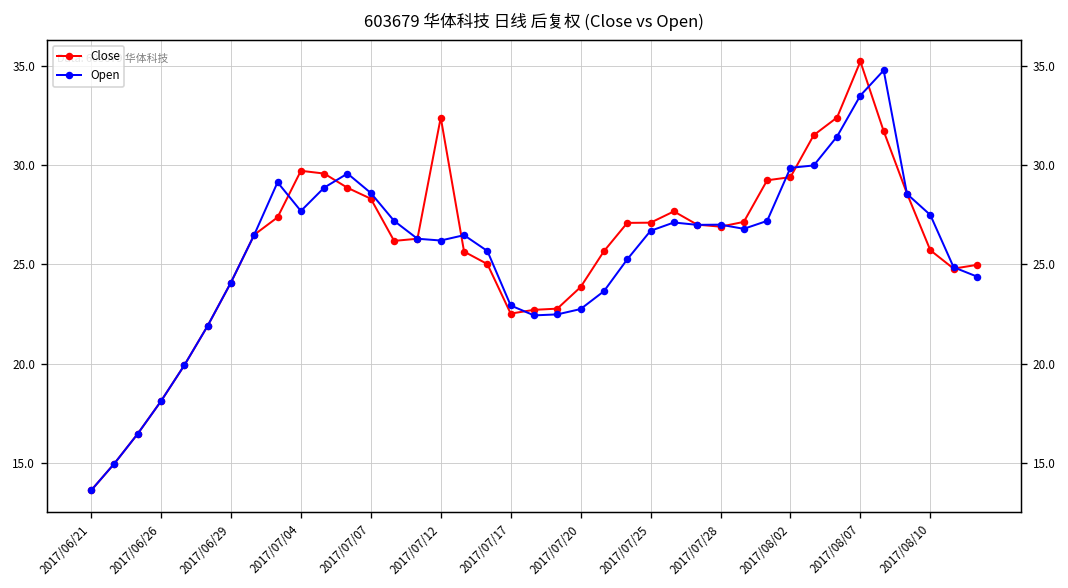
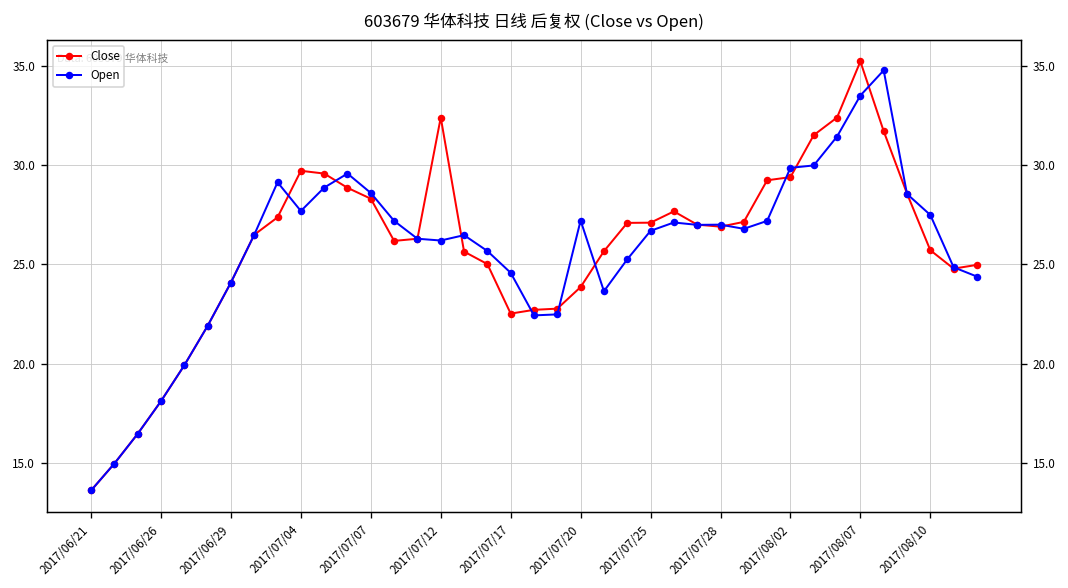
  {
    "Close": {
      "2017/07/04": 29.7,
      "2017/07/07": 28.3,
      "2017/07/12": 32.4,
      "2017/07/17": 22.5,
      "2017/07/20": 23.9,
      "2017/07/25": 27.1,
      "2017/08/02": 29.4,
      "2017/08/07": 35.3,
      "2017/08/10": 25.7
    },
    "Open": {
      "2017/07/04": 27.7,
      "2017/07/07": 28.6,
      "2017/07/12": 26.2,
-     "2017/07/17": 22.9,
-     "2017/07/20": 22.8,
+     "2017/07/17": 24.6,
+     "2017/07/20": 27.2,
      "2017/07/25": 26.7,
      "2017/08/02": 29.9,
      "2017/08/07": 33.5,
      "2017/08/10": 27.5
    }
  }
